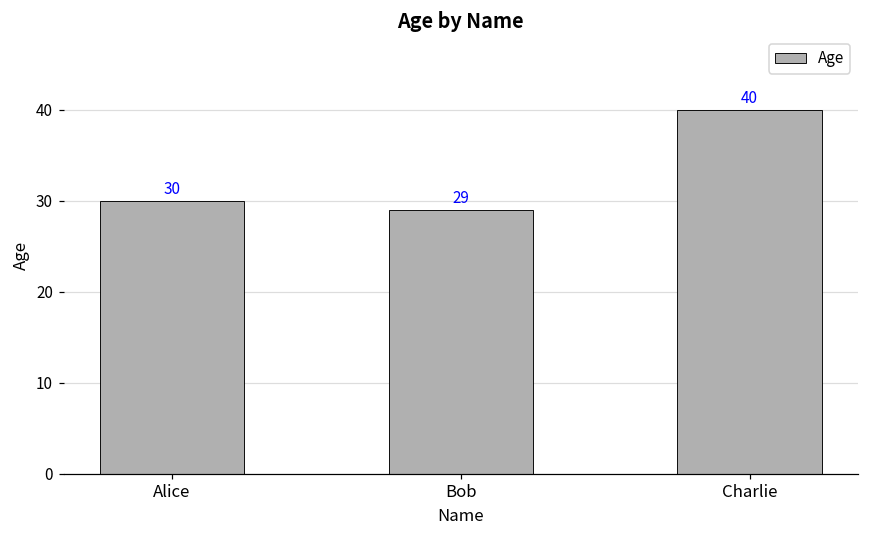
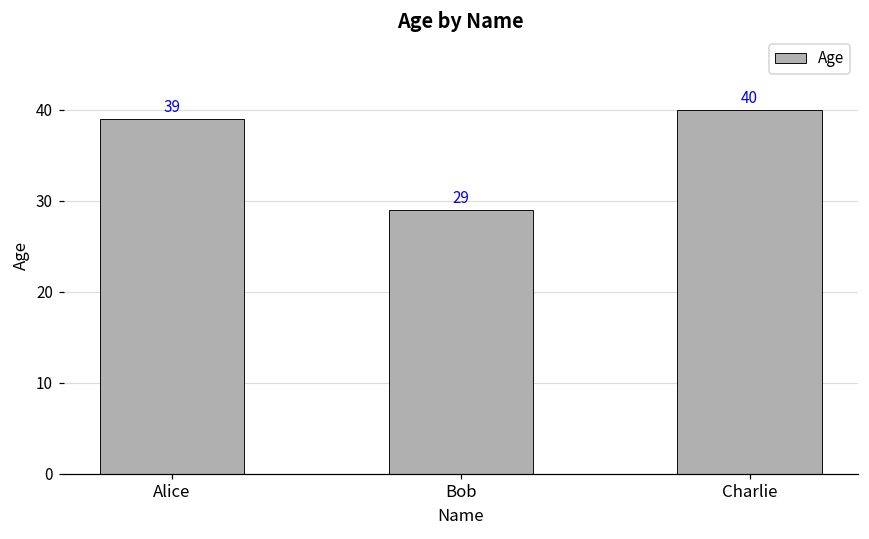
  {
-   "Alice": 30,
+   "Alice": 39,
    "Bob": 29,
    "Charlie": 40
  }
